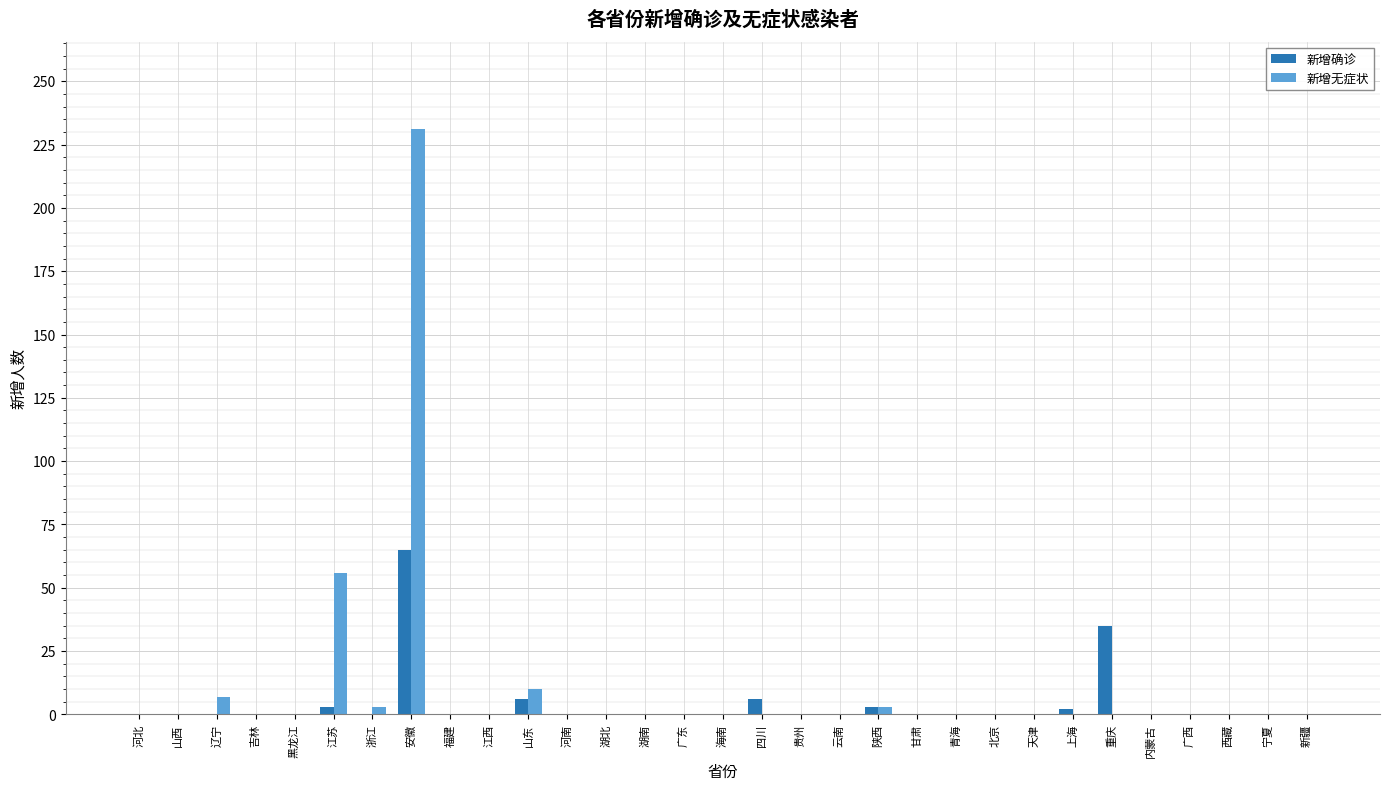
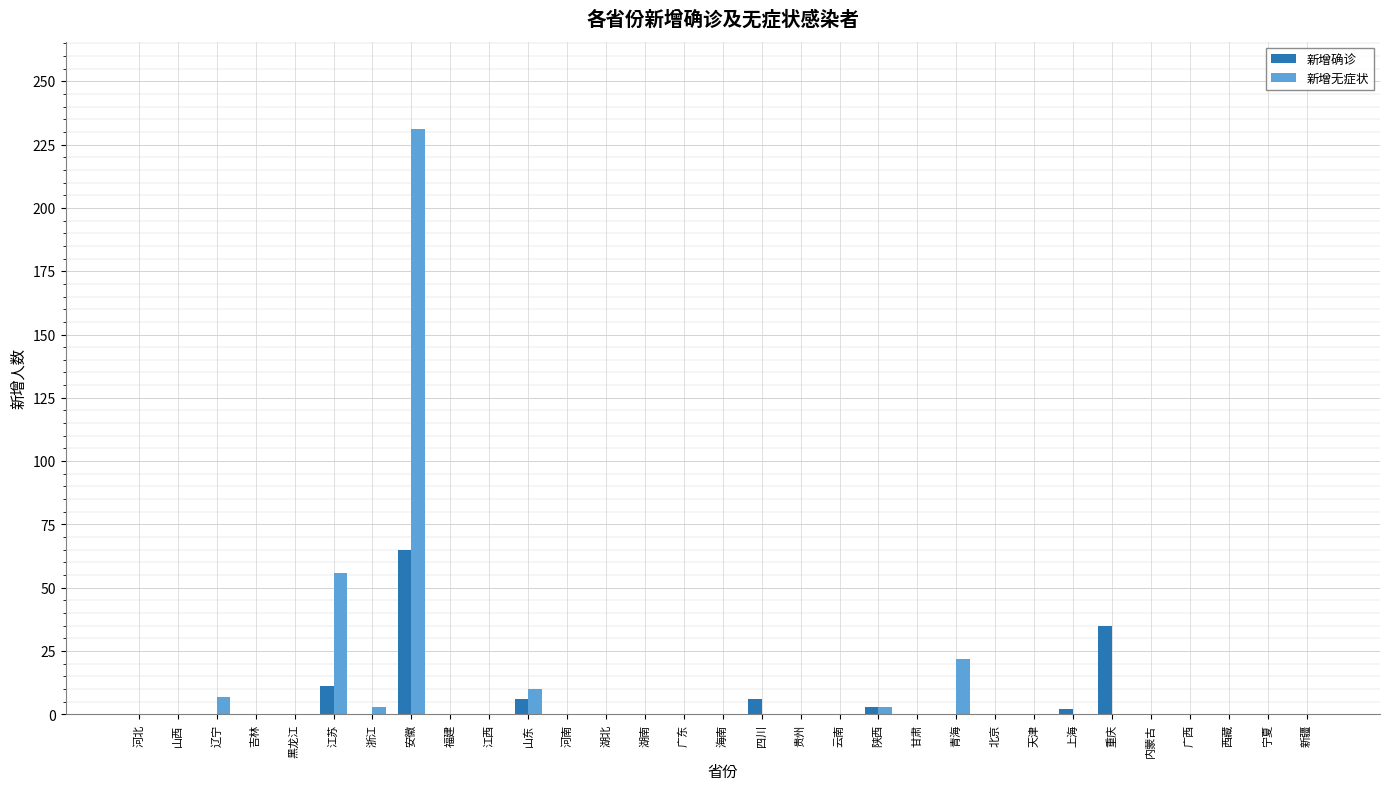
  {
    "新增确诊": {
      "河北": 0,
      "山西": 0,
      "辽宁": 0,
      "吉林": 0,
      "黑龙江": 0,
-     "江苏": 3,
+     "江苏": 11,
      "浙江": 0,
      "安徽": 65,
      "福建": 0,
      "江西": 0,
      "山东": 6,
      "河南": 0,
      "湖北": 0,
      "湖南": 0,
      "广东": 0,
      "海南": 0,
      "四川": 6,
      "贵州": 0,
      "云南": 0,
      "陕西": 3,
      "甘肃": 0,
      "青海": 0,
      "北京": 0,
      "天津": 0,
      "上海": 2,
      "重庆": 35,
      "内蒙古": 0,
      "广西": 0,
      "西藏": 0,
      "宁夏": 0,
      "新疆": 0
    },
    "新增无症状": {
      "河北": 0,
      "山西": 0,
      "辽宁": 7,
      "吉林": 0,
      "黑龙江": 0,
      "江苏": 56,
      "浙江": 3,
      "安徽": 231,
      "福建": 0,
      "江西": 0,
      "山东": 10,
      "河南": 0,
      "湖北": 0,
      "湖南": 0,
      "广东": 0,
      "海南": 0,
      "四川": 0,
      "贵州": 0,
      "云南": 0,
      "陕西": 3,
      "甘肃": 0,
-     "青海": 0,
+     "青海": 22,
      "北京": 0,
      "天津": 0,
      "上海": 0,
      "重庆": 0,
      "内蒙古": 0,
      "广西": 0,
      "西藏": 0,
      "宁夏": 0,
      "新疆": 0
    }
  }
